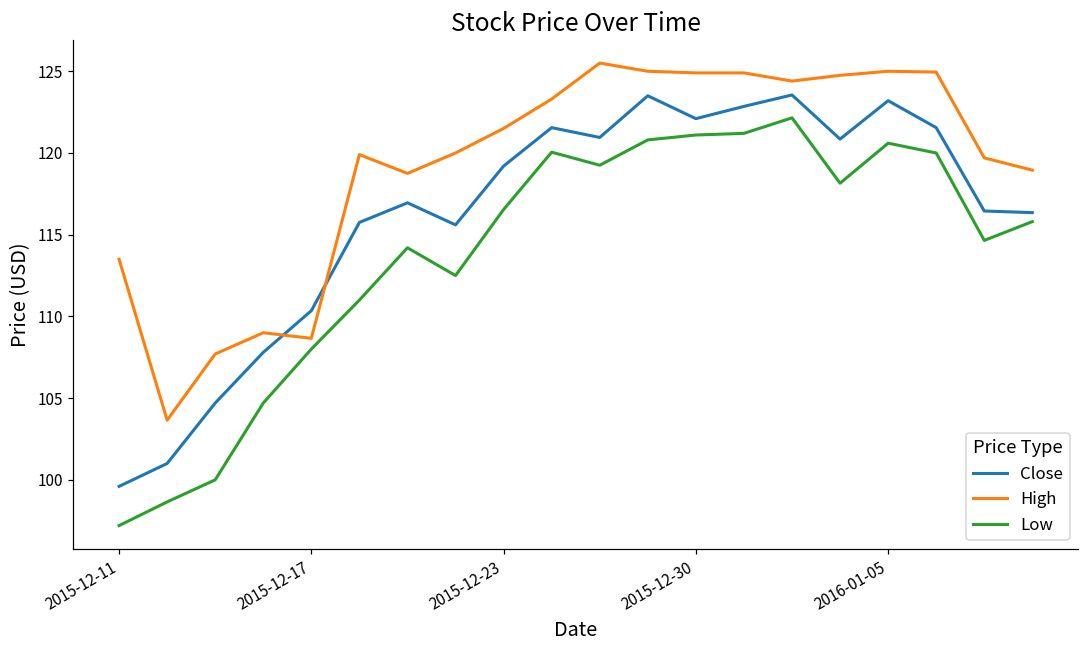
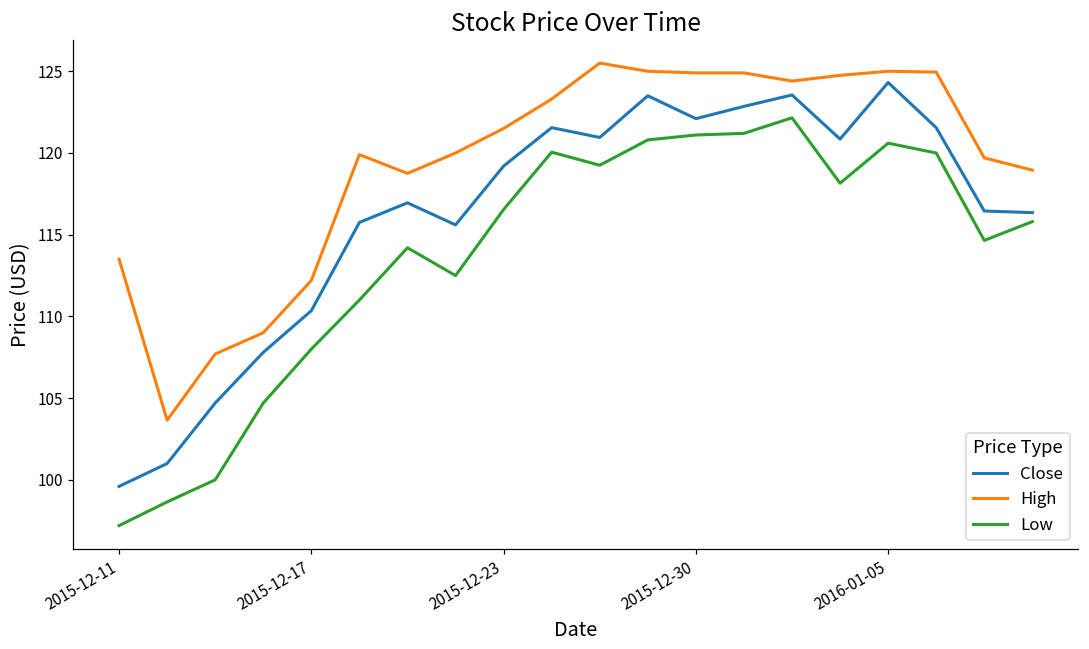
  {
    "Close": {
      "2015-12-11": 99.6,
      "2015-12-17": 110.3,
      "2015-12-23": 119.2,
      "2015-12-30": 122.1,
-     "2016-01-05": 123.2
+     "2016-01-05": 124.3
    },
    "High": {
      "2015-12-11": 113.5,
-     "2015-12-17": 108.7,
+     "2015-12-17": 112.2,
      "2015-12-23": 121.5,
      "2015-12-30": 124.9,
      "2016-01-05": 125.0
    },
    "Low": {
      "2015-12-11": 97.2,
      "2015-12-17": 108.0,
      "2015-12-23": 116.5,
      "2015-12-30": 121.1,
      "2016-01-05": 120.6
    }
  }
